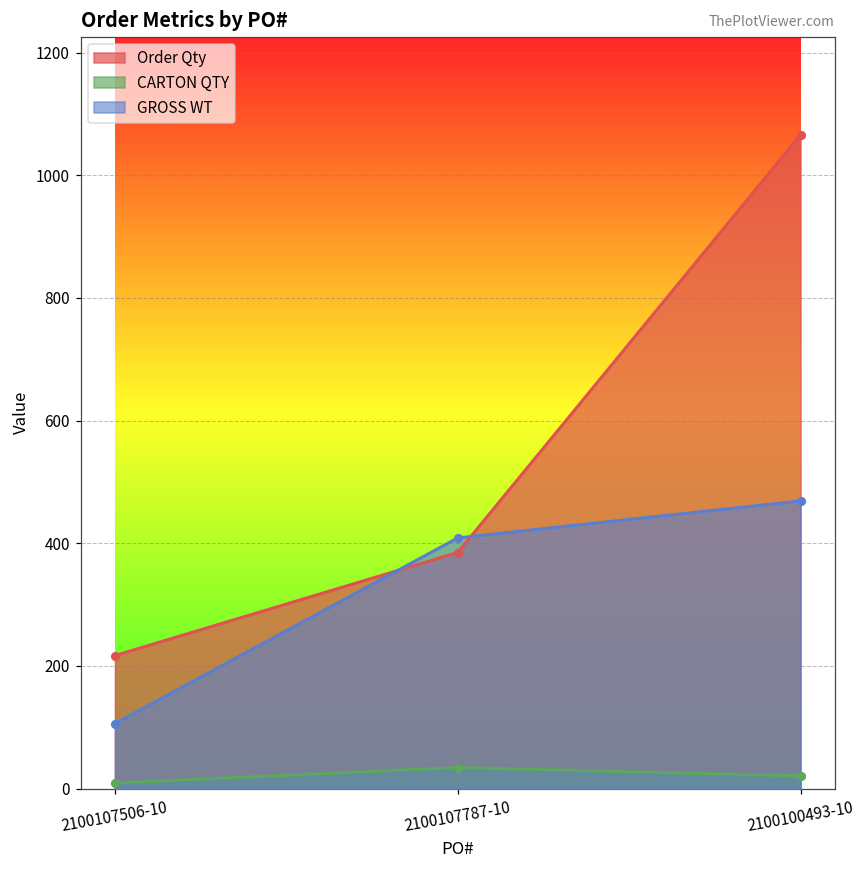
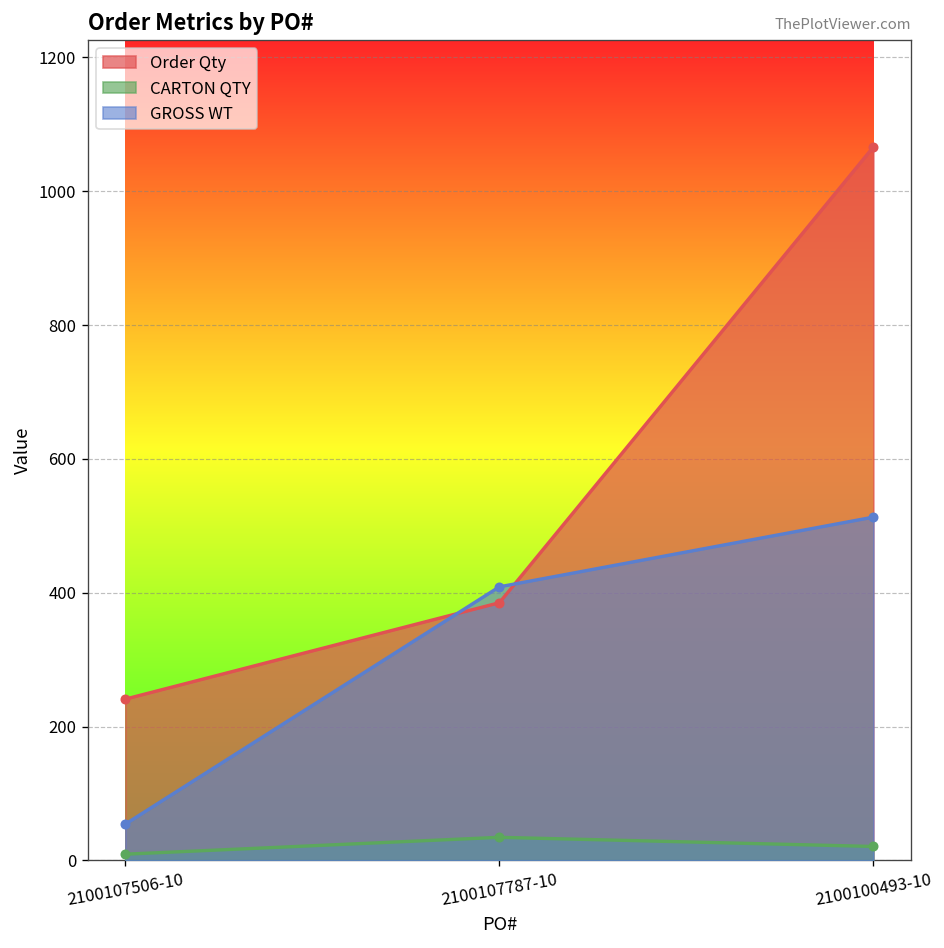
  {
    "Order Qty": {
-     "2100107506-10": 220,
+     "2100107506-10": 240,
      "2100107787-10": 390,
      "2100100493-10": 1070
    },
    "CARTON QTY": {
      "2100107506-10": 10,
      "2100107787-10": 30,
      "2100100493-10": 20
    },
    "GROSS WT": {
-     "2100107506-10": 110,
+     "2100107506-10": 50,
      "2100107787-10": 410,
-     "2100100493-10": 470
+     "2100100493-10": 510
    }
  }
